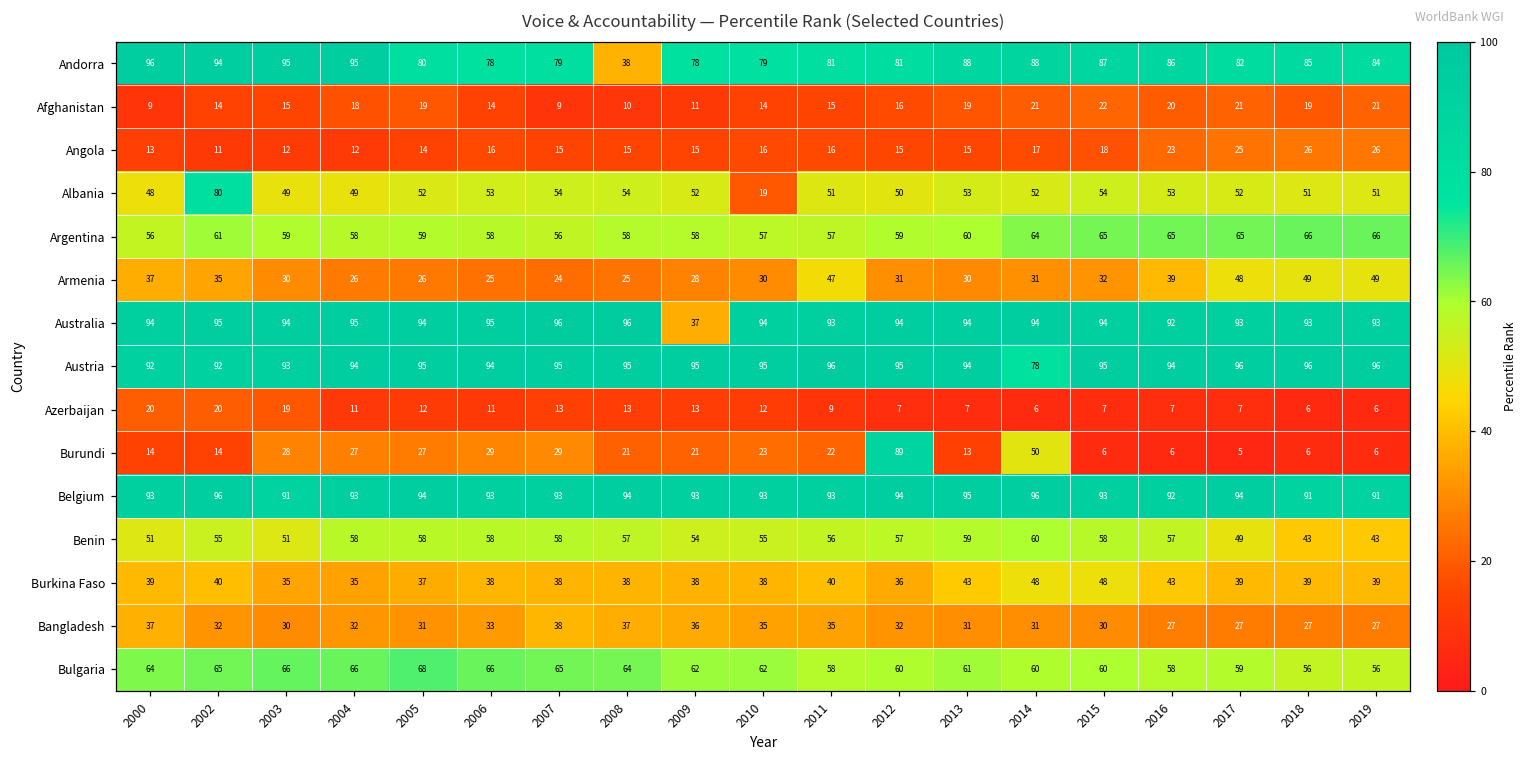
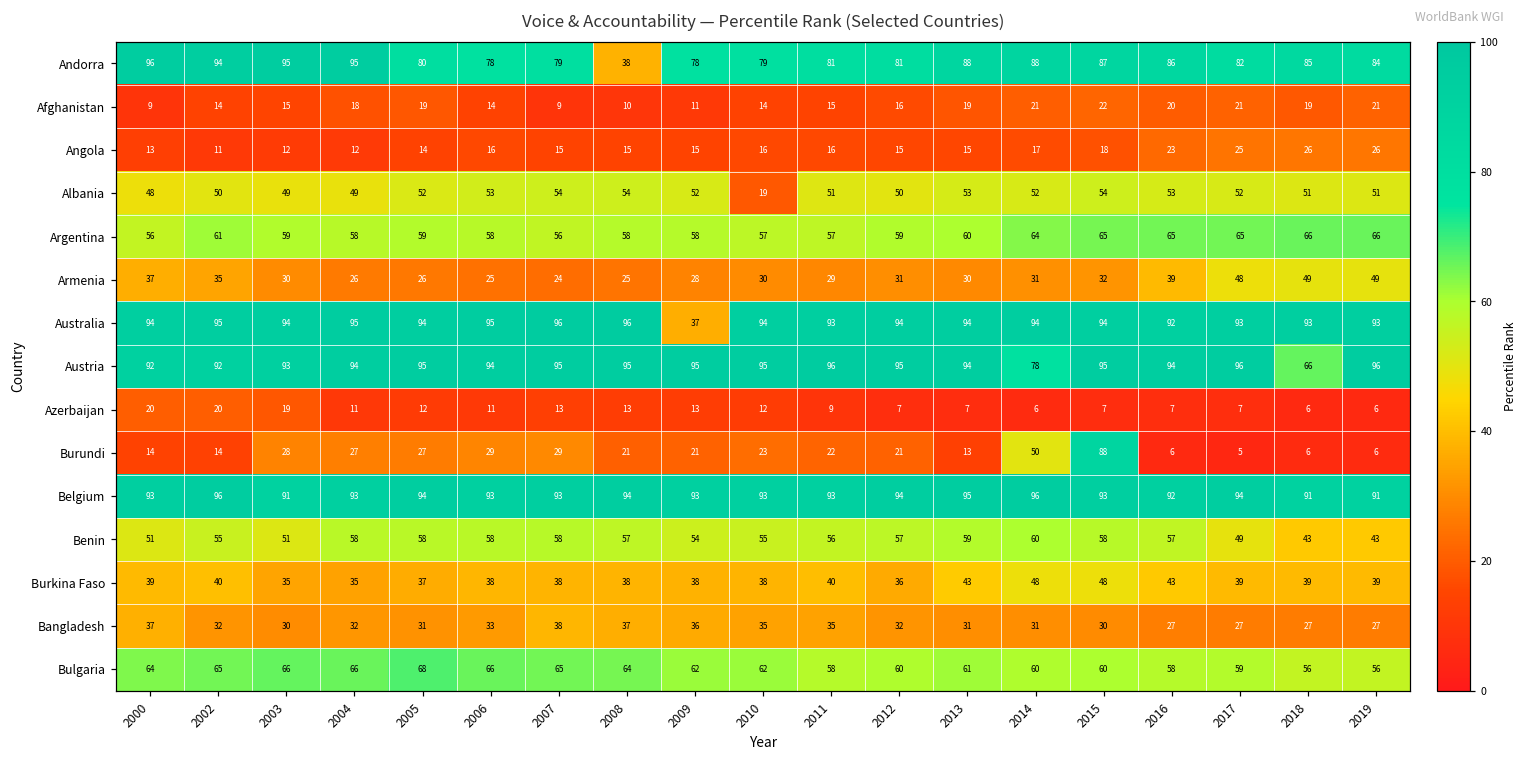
  {
    "Albania": {
      "2000": 48,
-     "2002": 80,
+     "2002": 50,
      "2003": 49,
      "2004": 49,
      "2005": 52,
      "2006": 53,
      "2007": 54,
      "2008": 54,
      "2009": 52,
      "2010": 19,
      "2011": 51,
      "2012": 50,
      "2013": 53,
      "2014": 52,
      "2015": 54,
      "2016": 53,
      "2017": 52,
      "2018": 51,
      "2019": 51
    },
    "Armenia": {
      "2000": 37,
      "2002": 35,
      "2003": 30,
      "2004": 26,
      "2005": 26,
      "2006": 25,
      "2007": 24,
      "2008": 25,
      "2009": 28,
      "2010": 30,
-     "2011": 47,
+     "2011": 29,
      "2012": 31,
      "2013": 30,
      "2014": 31,
      "2015": 32,
      "2016": 39,
      "2017": 48,
      "2018": 49,
      "2019": 49
    },
    "Austria": {
      "2000": 92,
      "2002": 92,
      "2003": 93,
      "2004": 94,
      "2005": 95,
      "2006": 94,
      "2007": 95,
      "2008": 95,
      "2009": 95,
      "2010": 95,
      "2011": 96,
      "2012": 95,
      "2013": 94,
      "2014": 78,
      "2015": 95,
      "2016": 94,
      "2017": 96,
-     "2018": 96,
+     "2018": 66,
      "2019": 96
    },
    "Burundi": {
      "2000": 14,
      "2002": 14,
      "2003": 28,
      "2004": 27,
      "2005": 27,
      "2006": 29,
      "2007": 29,
      "2008": 21,
      "2009": 21,
      "2010": 23,
      "2011": 22,
-     "2012": 89,
+     "2012": 21,
      "2013": 13,
      "2014": 50,
-     "2015": 6,
+     "2015": 88,
      "2016": 6,
      "2017": 5,
      "2018": 6,
      "2019": 6
    }
  }
